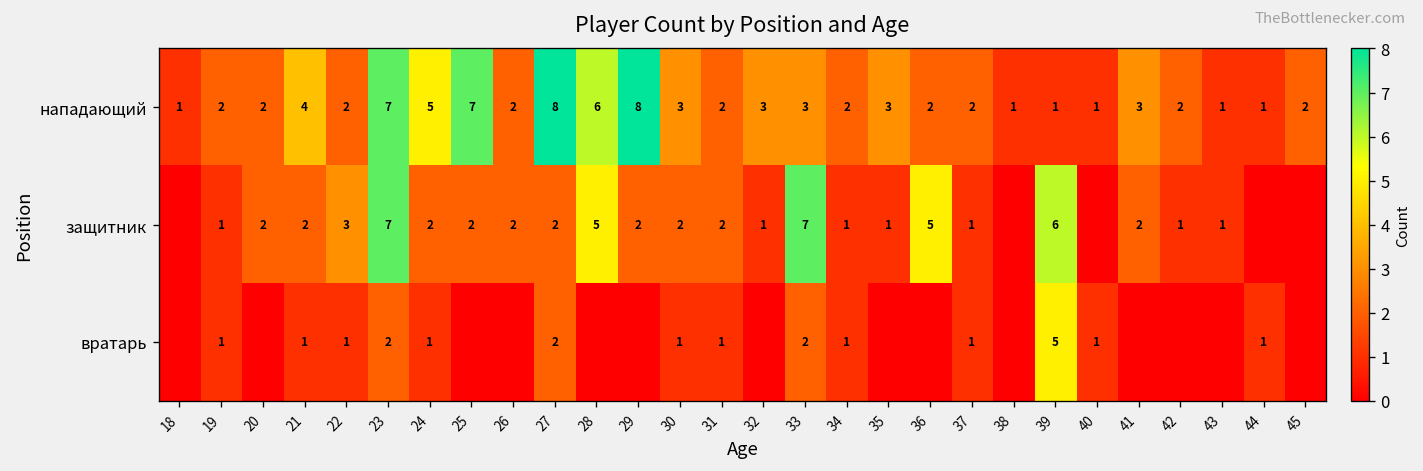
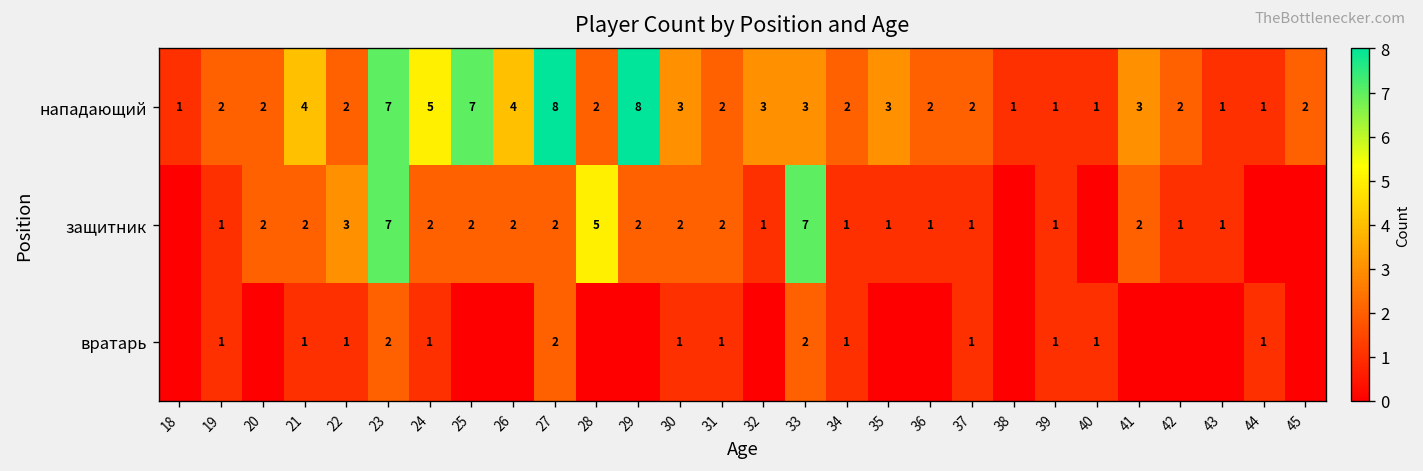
  {
    "нападающий": {
      "18": 1,
      "19": 2,
      "20": 2,
      "21": 4,
      "22": 2,
      "23": 7,
      "24": 5,
      "25": 7,
-     "26": 2,
+     "26": 4,
      "27": 8,
-     "28": 6,
+     "28": 2,
      "29": 8,
      "30": 3,
      "31": 2,
      "32": 3,
      "33": 3,
      "34": 2,
      "35": 3,
      "36": 2,
      "37": 2,
      "38": 1,
      "39": 1,
      "40": 1,
      "41": 3,
      "42": 2,
      "43": 1,
      "44": 1,
      "45": 2
    },
    "защитник": {
      "19": 1,
      "20": 2,
      "21": 2,
      "22": 3,
      "23": 7,
      "24": 2,
      "25": 2,
      "26": 2,
      "27": 2,
      "28": 5,
      "29": 2,
      "30": 2,
      "31": 2,
      "32": 1,
      "33": 7,
      "34": 1,
      "35": 1,
-     "36": 5,
+     "36": 1,
      "37": 1,
-     "39": 6,
+     "39": 1,
      "41": 2,
      "42": 1,
      "43": 1
    },
    "вратарь": {
      "19": 1,
      "21": 1,
      "22": 1,
      "23": 2,
      "24": 1,
      "27": 2,
      "30": 1,
      "31": 1,
      "33": 2,
      "34": 1,
      "37": 1,
-     "39": 5,
+     "39": 1,
      "40": 1,
      "44": 1
    }
  }
